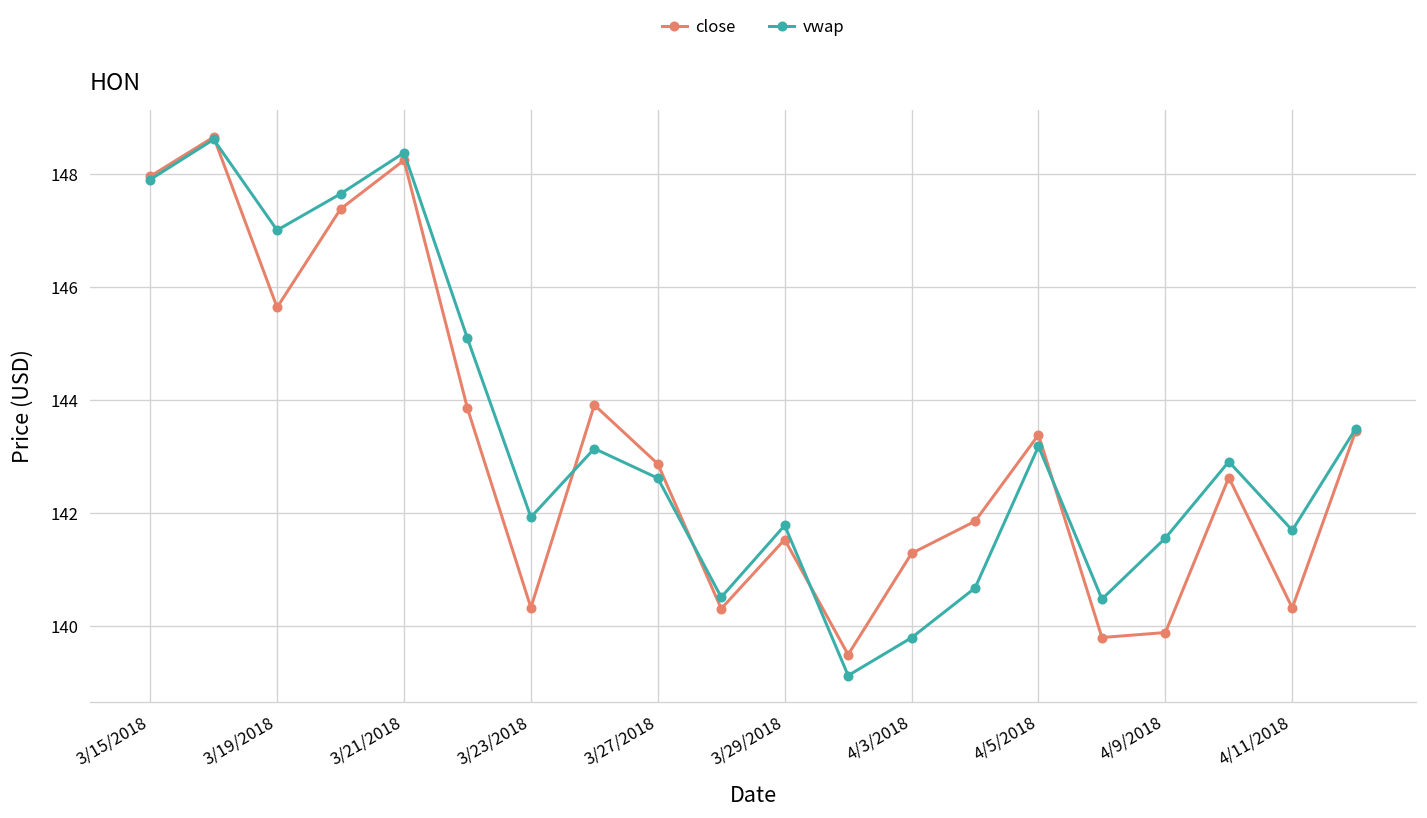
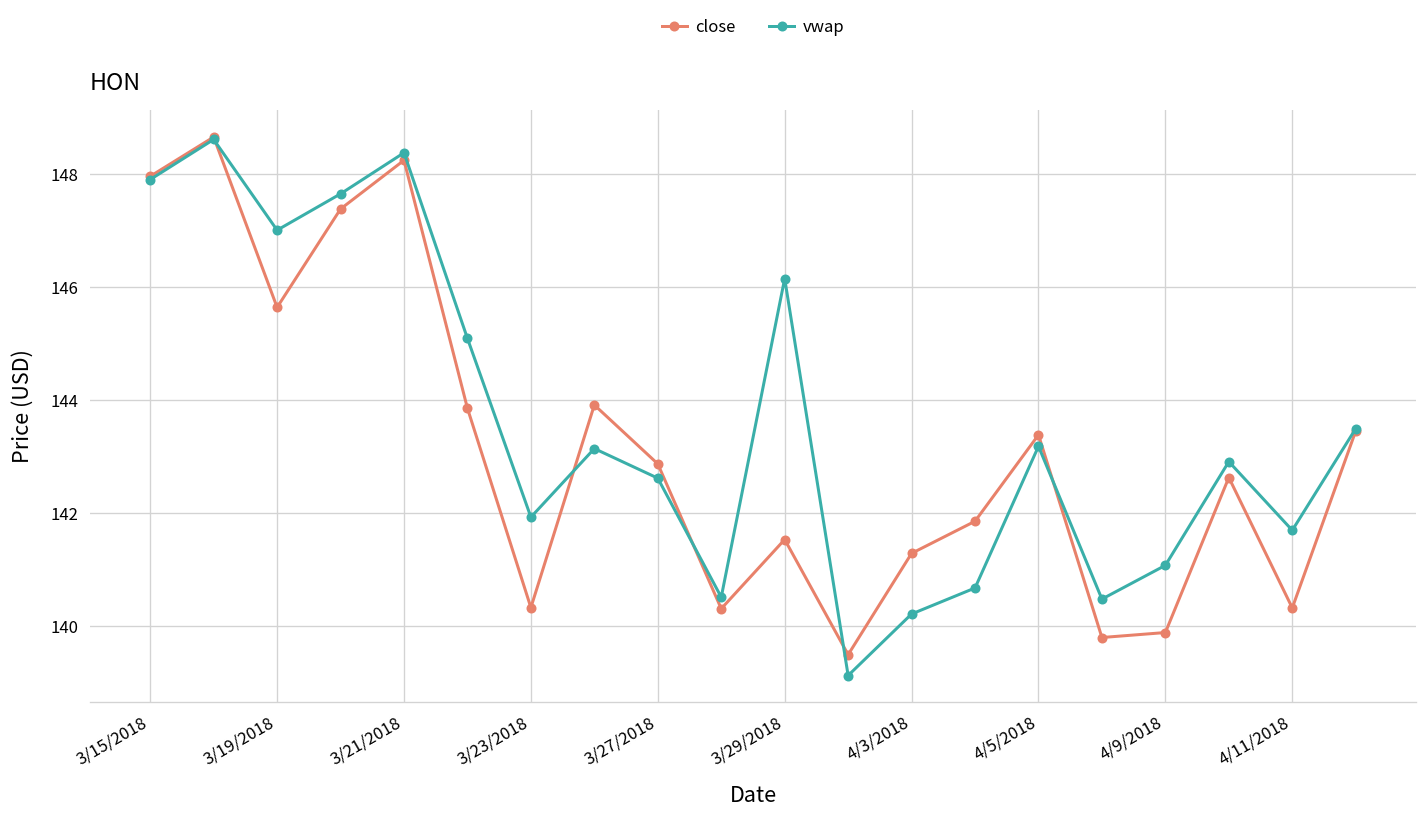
  {
    "close": {
      "3/15/2018": 148.0,
      "3/19/2018": 145.6,
      "3/21/2018": 148.2,
      "3/23/2018": 140.3,
      "3/27/2018": 142.9,
      "3/29/2018": 141.5,
      "4/3/2018": 141.3,
      "4/5/2018": 143.4,
      "4/9/2018": 139.9,
      "4/11/2018": 140.3
    },
    "vwap": {
      "3/15/2018": 147.9,
      "3/19/2018": 147.0,
      "3/21/2018": 148.4,
      "3/23/2018": 141.9,
      "3/27/2018": 142.6,
-     "3/29/2018": 141.8,
-     "4/3/2018": 139.8,
+     "3/29/2018": 146.1,
+     "4/3/2018": 140.2,
      "4/5/2018": 143.2,
-     "4/9/2018": 141.6,
+     "4/9/2018": 141.1,
      "4/11/2018": 141.7
    }
  }
